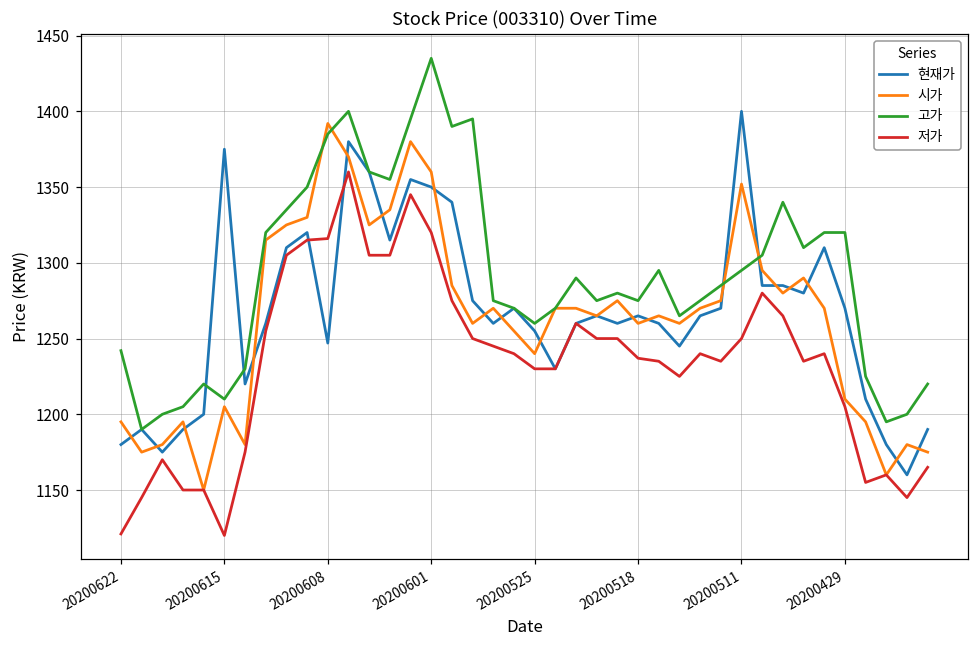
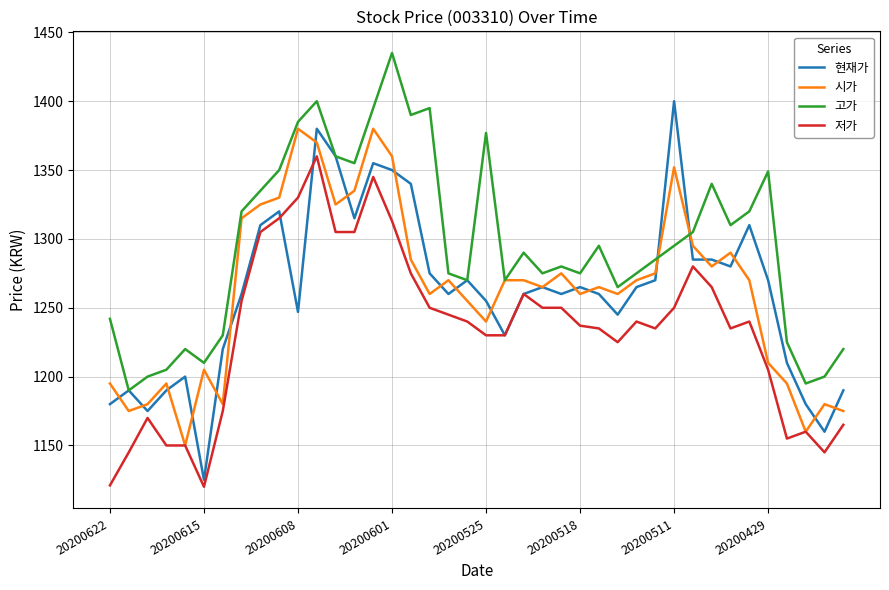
  {
    "현재가": {
      "20200622": 1180,
-     "20200615": 1375,
+     "20200615": 1125,
      "20200608": 1247,
      "20200601": 1350,
      "20200525": 1255,
      "20200518": 1265,
      "20200511": 1400,
      "20200429": 1270
    },
    "시가": {
      "20200622": 1195,
      "20200615": 1205,
-     "20200608": 1392,
+     "20200608": 1380,
      "20200601": 1360,
      "20200525": 1240,
      "20200518": 1260,
      "20200511": 1352,
      "20200429": 1210
    },
    "고가": {
      "20200622": 1242,
      "20200615": 1210,
      "20200608": 1385,
      "20200601": 1435,
-     "20200525": 1260,
+     "20200525": 1377,
      "20200518": 1275,
      "20200511": 1295,
-     "20200429": 1320
+     "20200429": 1349
    },
    "저가": {
      "20200622": 1121,
      "20200615": 1120,
-     "20200608": 1316,
-     "20200601": 1320,
+     "20200608": 1330,
+     "20200601": 1313,
      "20200525": 1230,
      "20200518": 1237,
      "20200511": 1250,
      "20200429": 1205
    }
  }
